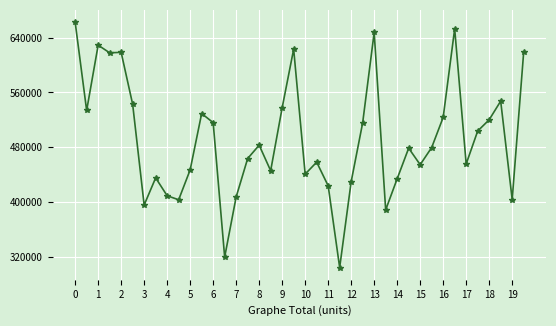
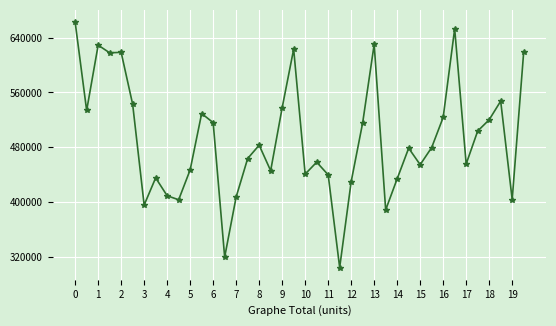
  {
    "0": 660000,
    "1": 630000,
    "2": 620000,
    "3": 400000,
    "4": 410000,
    "5": 450000,
    "6": 520000,
    "7": 410000,
    "8": 480000,
    "9": 540000,
    "10": 440000,
-   "11": 420000,
+   "11": 440000,
    "12": 430000,
-   "13": 650000,
+   "13": 630000,
    "14": 430000,
    "15": 450000,
    "16": 520000,
    "17": 460000,
    "18": 520000,
    "19": 400000
  }
